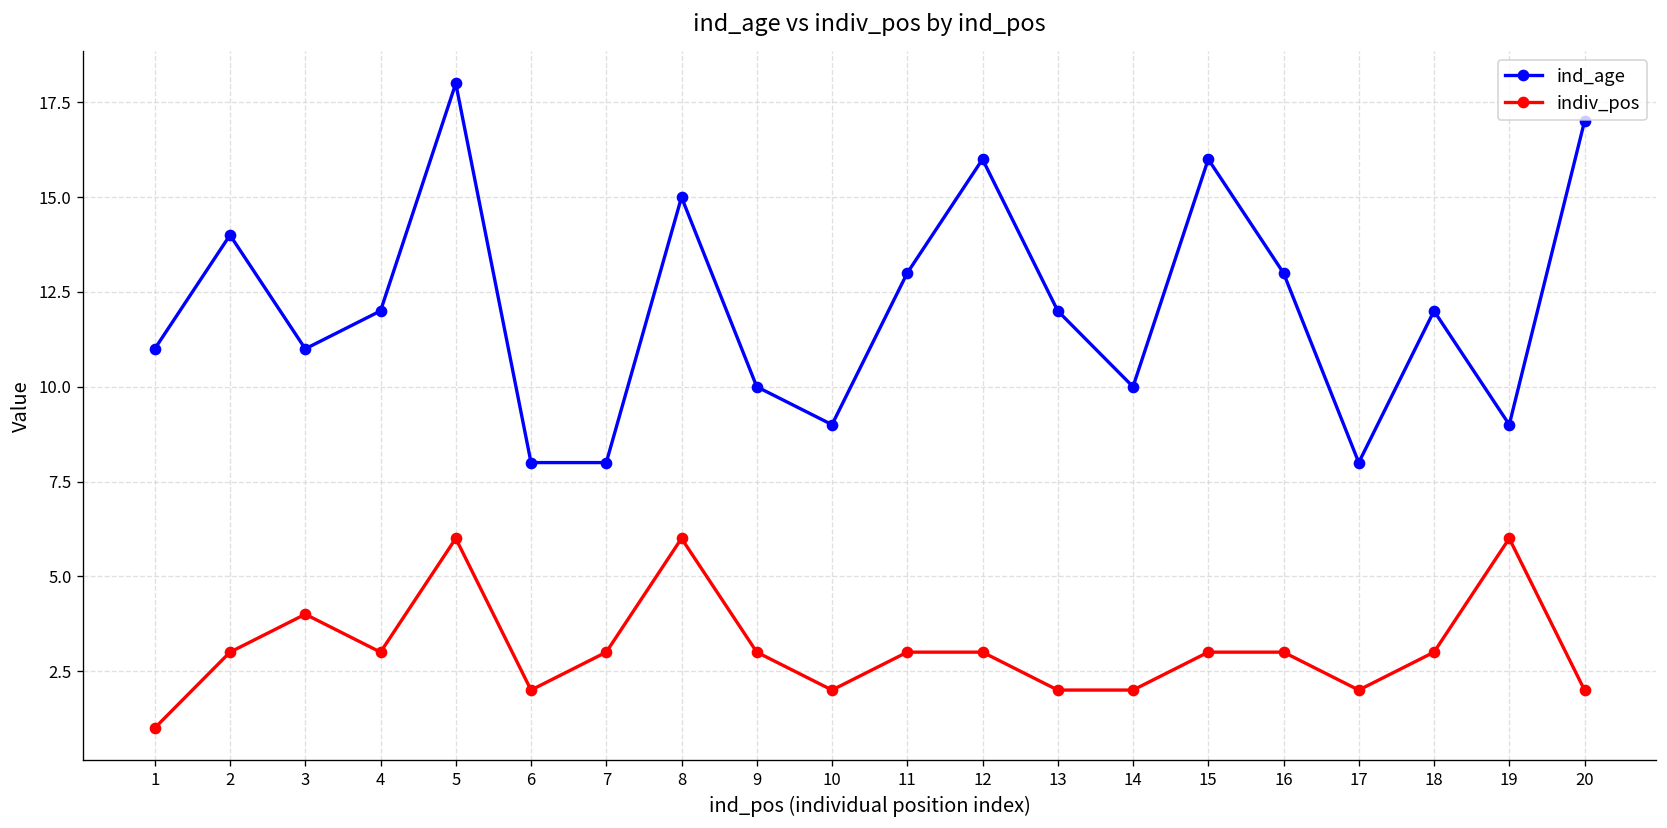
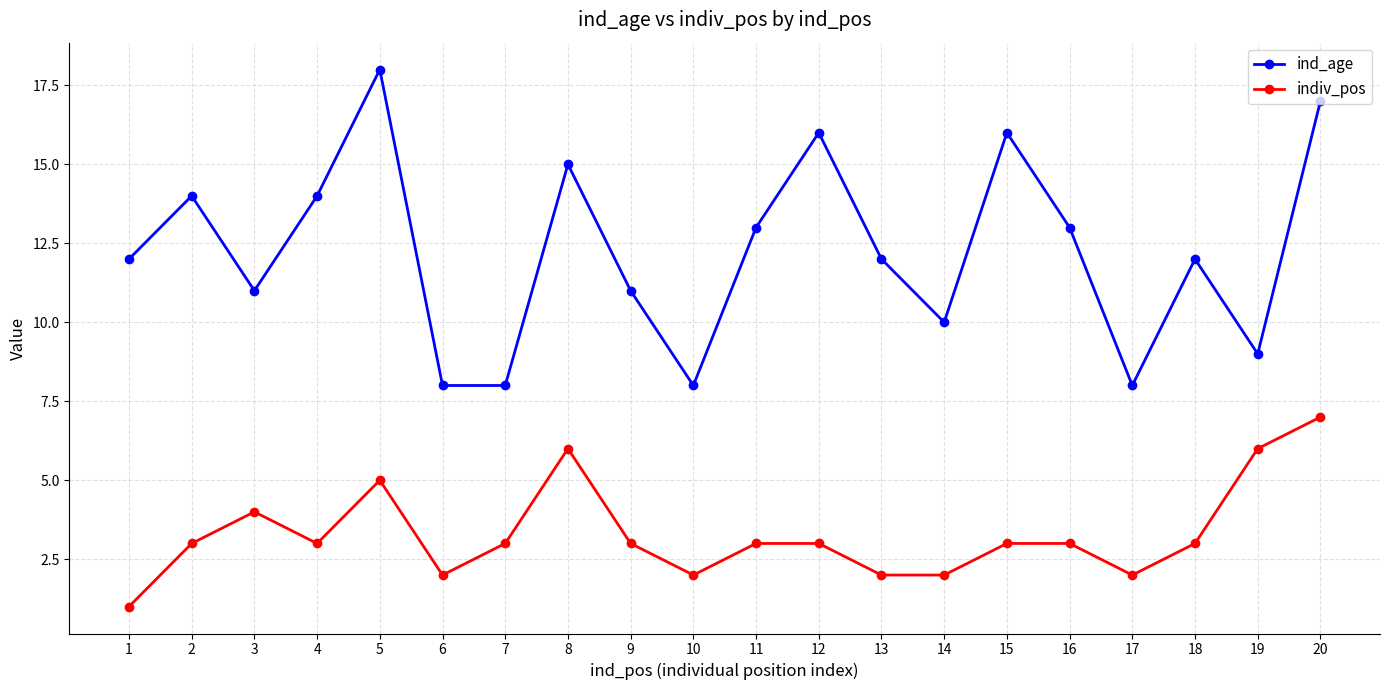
  {
    "ind_age": {
-     "1": 11,
+     "1": 12,
      "2": 14,
      "3": 11,
-     "4": 12,
+     "4": 14,
      "5": 18,
      "6": 8,
      "7": 8,
      "8": 15,
-     "9": 10,
-     "10": 9,
+     "9": 11,
+     "10": 8,
      "11": 13,
      "12": 16,
      "13": 12,
      "14": 10,
      "15": 16,
      "16": 13,
      "17": 8,
      "18": 12,
      "19": 9
    },
    "indiv_pos": {
      "1": 1,
      "2": 3,
      "3": 4,
      "4": 3,
-     "5": 6,
+     "5": 5,
      "6": 2,
      "7": 3,
      "8": 6,
      "9": 3,
      "10": 2,
      "11": 3,
      "12": 3,
      "13": 2,
      "14": 2,
      "15": 3,
      "16": 3,
      "17": 2,
      "18": 3,
      "19": 6,
-     "20": 2
+     "20": 7
    }
  }
